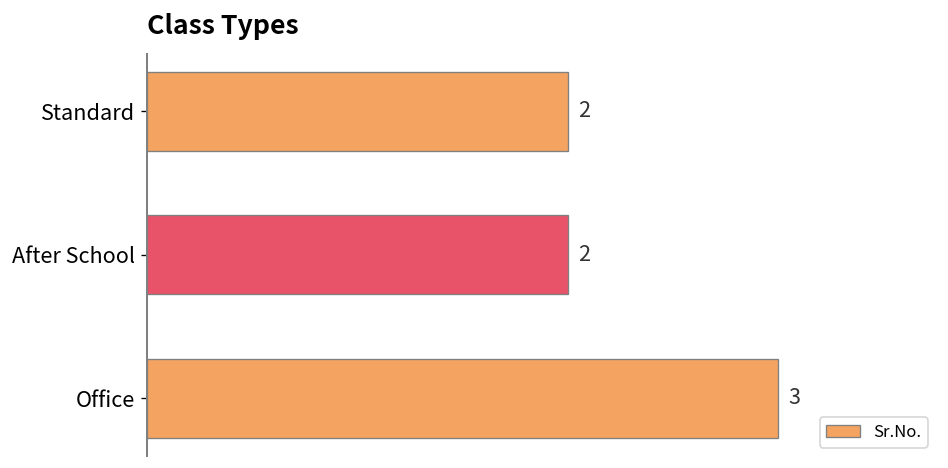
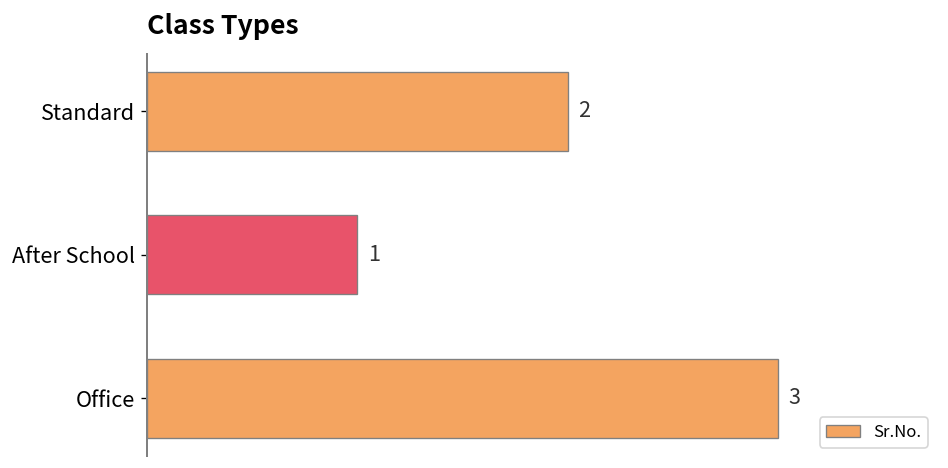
  {
    "Standard": 2,
-   "After School": 2,
+   "After School": 1,
    "Office": 3
  }
